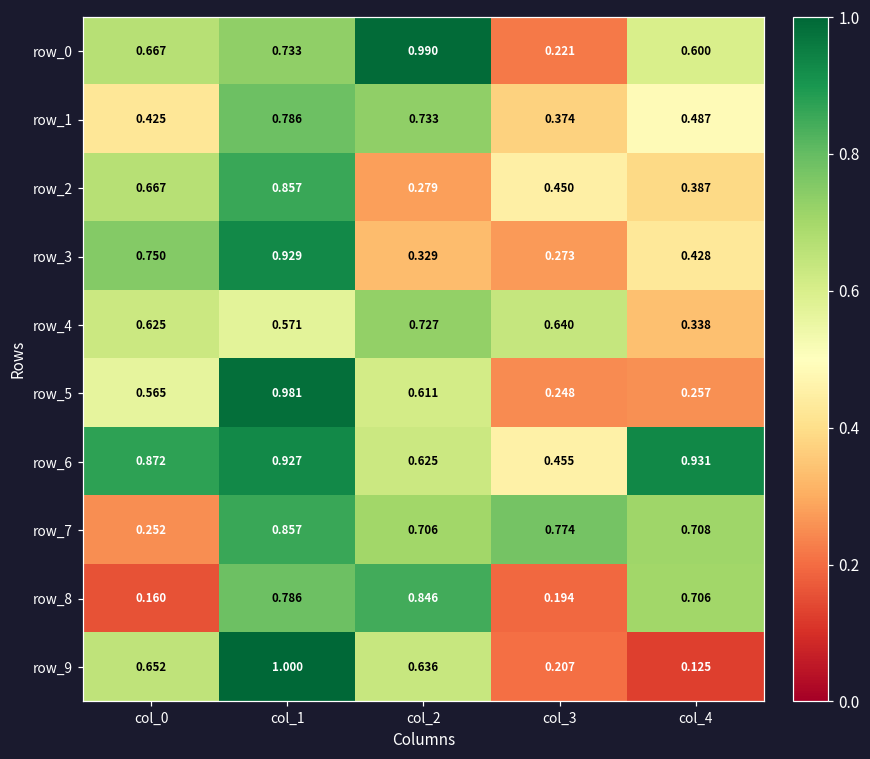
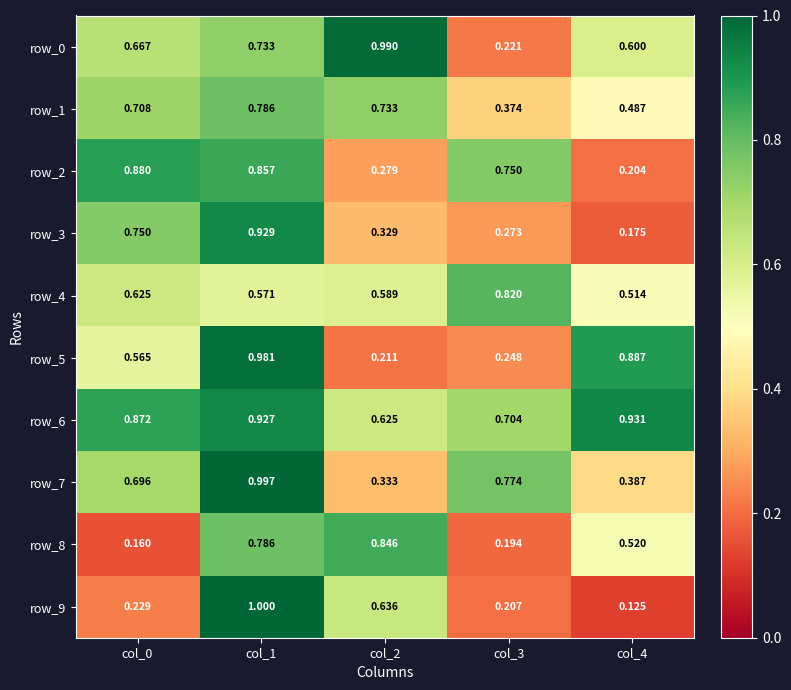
  {
    "row_0": {
      "col_0": 0.667,
      "col_1": 0.733,
      "col_2": 0.990,
      "col_3": 0.221,
      "col_4": 0.600
    },
    "row_1": {
-     "col_0": 0.425,
+     "col_0": 0.708,
      "col_1": 0.786,
      "col_2": 0.733,
      "col_3": 0.374,
      "col_4": 0.487
    },
    "row_2": {
-     "col_0": 0.667,
+     "col_0": 0.880,
      "col_1": 0.857,
      "col_2": 0.279,
-     "col_3": 0.450,
-     "col_4": 0.387
+     "col_3": 0.750,
+     "col_4": 0.204
    },
    "row_3": {
      "col_0": 0.750,
      "col_1": 0.929,
      "col_2": 0.329,
      "col_3": 0.273,
-     "col_4": 0.428
+     "col_4": 0.175
    },
    "row_4": {
      "col_0": 0.625,
      "col_1": 0.571,
-     "col_2": 0.727,
-     "col_3": 0.640,
-     "col_4": 0.338
+     "col_2": 0.589,
+     "col_3": 0.820,
+     "col_4": 0.514
    },
    "row_5": {
      "col_0": 0.565,
      "col_1": 0.981,
-     "col_2": 0.611,
+     "col_2": 0.211,
      "col_3": 0.248,
-     "col_4": 0.257
+     "col_4": 0.887
    },
    "row_6": {
      "col_0": 0.872,
      "col_1": 0.927,
      "col_2": 0.625,
-     "col_3": 0.455,
+     "col_3": 0.704,
      "col_4": 0.931
    },
    "row_7": {
-     "col_0": 0.252,
-     "col_1": 0.857,
-     "col_2": 0.706,
+     "col_0": 0.696,
+     "col_1": 0.997,
+     "col_2": 0.333,
      "col_3": 0.774,
-     "col_4": 0.708
+     "col_4": 0.387
    },
    "row_8": {
      "col_0": 0.160,
      "col_1": 0.786,
      "col_2": 0.846,
      "col_3": 0.194,
-     "col_4": 0.706
+     "col_4": 0.520
    },
    "row_9": {
-     "col_0": 0.652,
+     "col_0": 0.229,
      "col_1": 1.000,
      "col_2": 0.636,
      "col_3": 0.207,
      "col_4": 0.125
    }
  }
